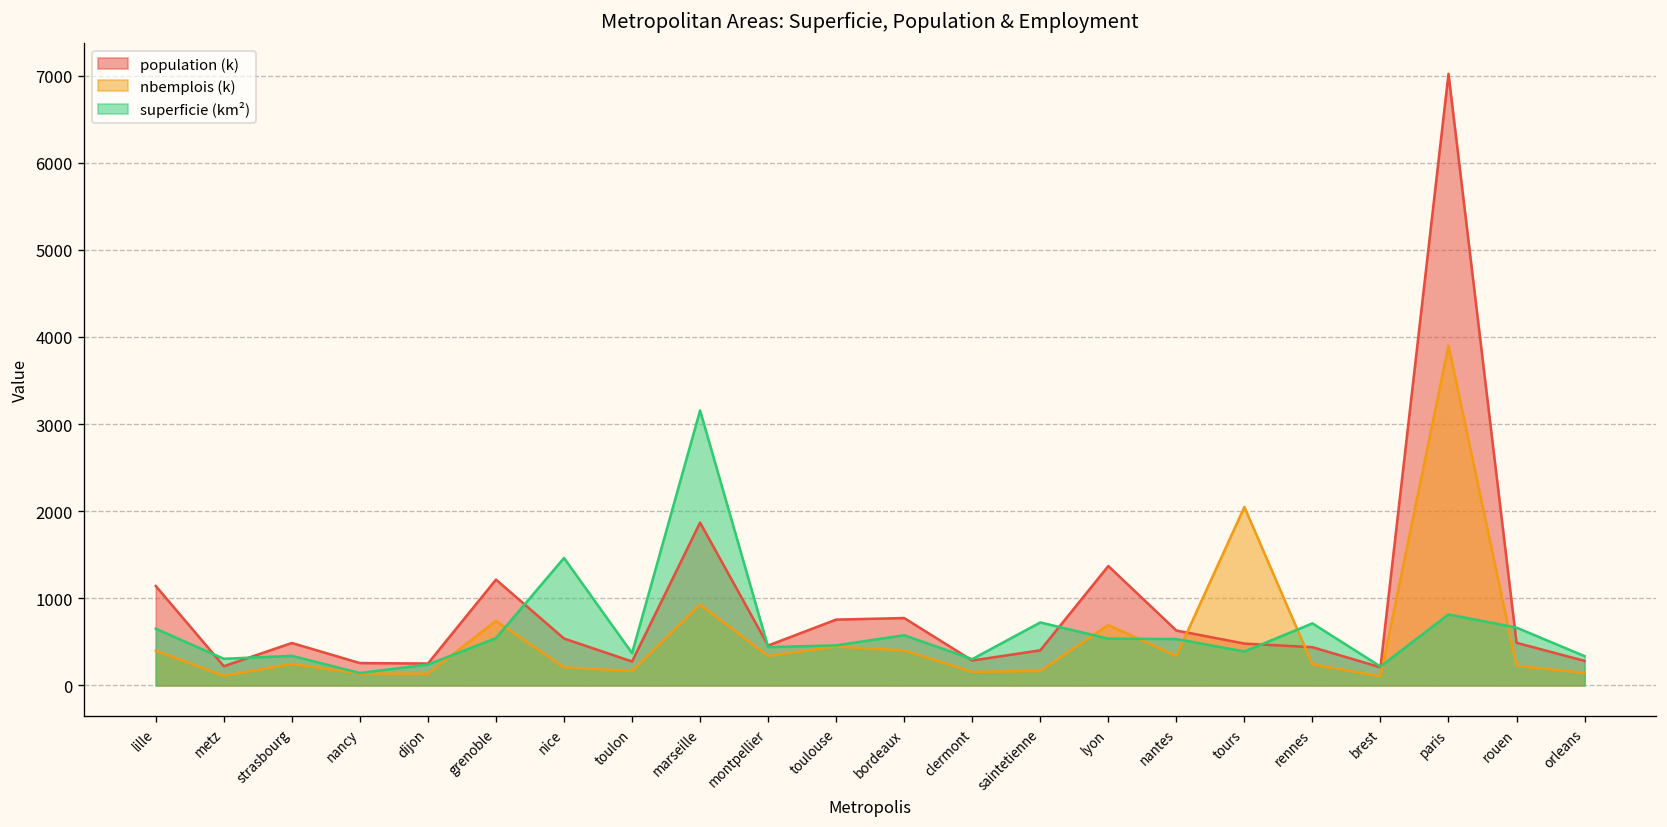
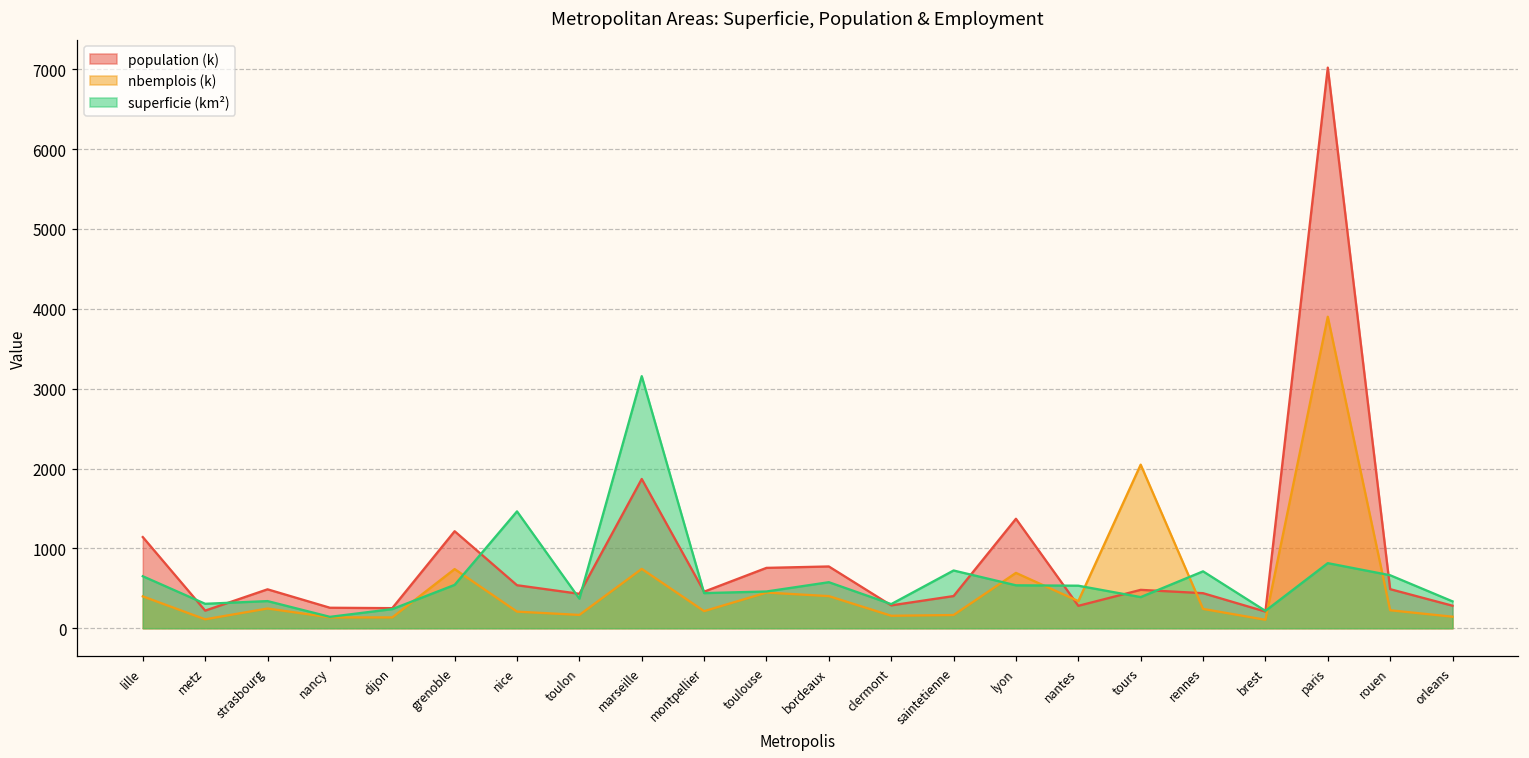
  {
    "population (k)": {
      "lille": 1100,
      "metz": 200,
      "strasbourg": 500,
      "nancy": 300,
      "grenoble": 1200,
      "nice": 500,
-     "toulon": 300,
+     "toulon": 400,
      "marseille": 1900,
      "toulouse": 800,
      "bordeaux": 800,
      "saintetienne": 400,
      "lyon": 1400,
-     "nantes": 600,
+     "nantes": 300,
      "tours": 500,
      "rennes": 400,
      "paris": 7000,
      "rouen": 500,
      "orleans": 300
    },
    "nbemplois (k)": {
      "lille": 400,
      "metz": 100,
      "strasbourg": 200,
      "dijon": 100,
      "grenoble": 700,
      "nice": 200,
      "toulon": 200,
-     "marseille": 900,
-     "montpellier": 300,
+     "marseille": 700,
+     "montpellier": 200,
      "bordeaux": 400,
      "clermont": 200,
      "saintetienne": 200,
      "lyon": 700,
      "nantes": 300,
      "tours": 2000,
      "rennes": 200,
      "brest": 100,
      "paris": 3900,
      "rouen": 200,
      "orleans": 100
    },
    "superficie (km²)": {
      "lille": 700,
      "metz": 300,
      "strasbourg": 300,
      "grenoble": 500,
      "nice": 1500,
      "toulon": 400,
      "marseille": 3200,
      "bordeaux": 600,
      "saintetienne": 700,
      "lyon": 500,
      "nantes": 500,
      "tours": 400,
      "rennes": 700,
      "paris": 800,
      "rouen": 700,
      "orleans": 300
    }
  }
